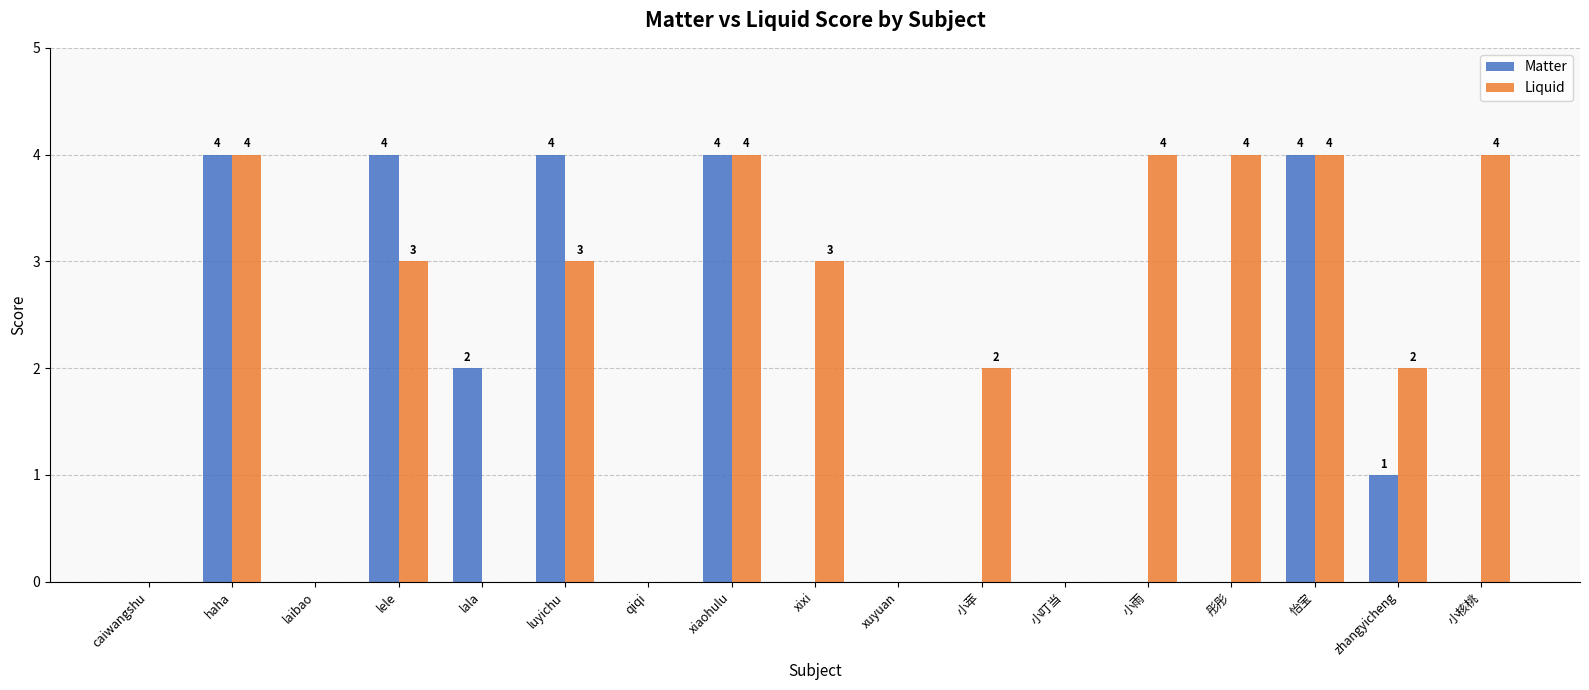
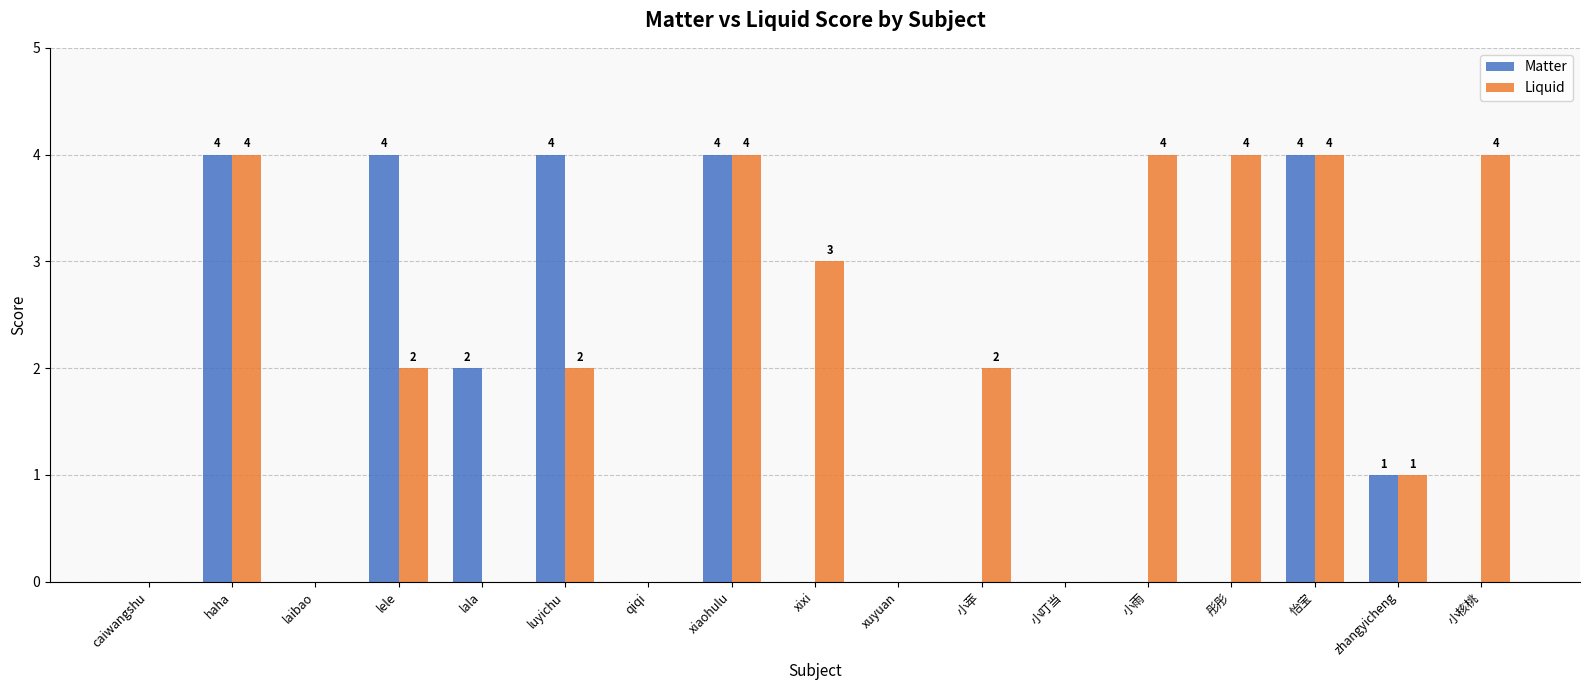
  {
    "Matter": {
      "haha": 4,
      "lele": 4,
      "lala": 2,
      "luyichu": 4,
      "xiaohulu": 4,
      "怡宝": 4,
      "zhangyicheng": 1
    },
    "Liquid": {
      "haha": 4,
-     "lele": 3,
-     "luyichu": 3,
+     "lele": 2,
+     "luyichu": 2,
      "xiaohulu": 4,
      "xixi": 3,
      "小苹": 2,
      "小雨": 4,
      "彤彤": 4,
      "怡宝": 4,
-     "zhangyicheng": 2,
+     "zhangyicheng": 1,
      "小核桃": 4
    }
  }
